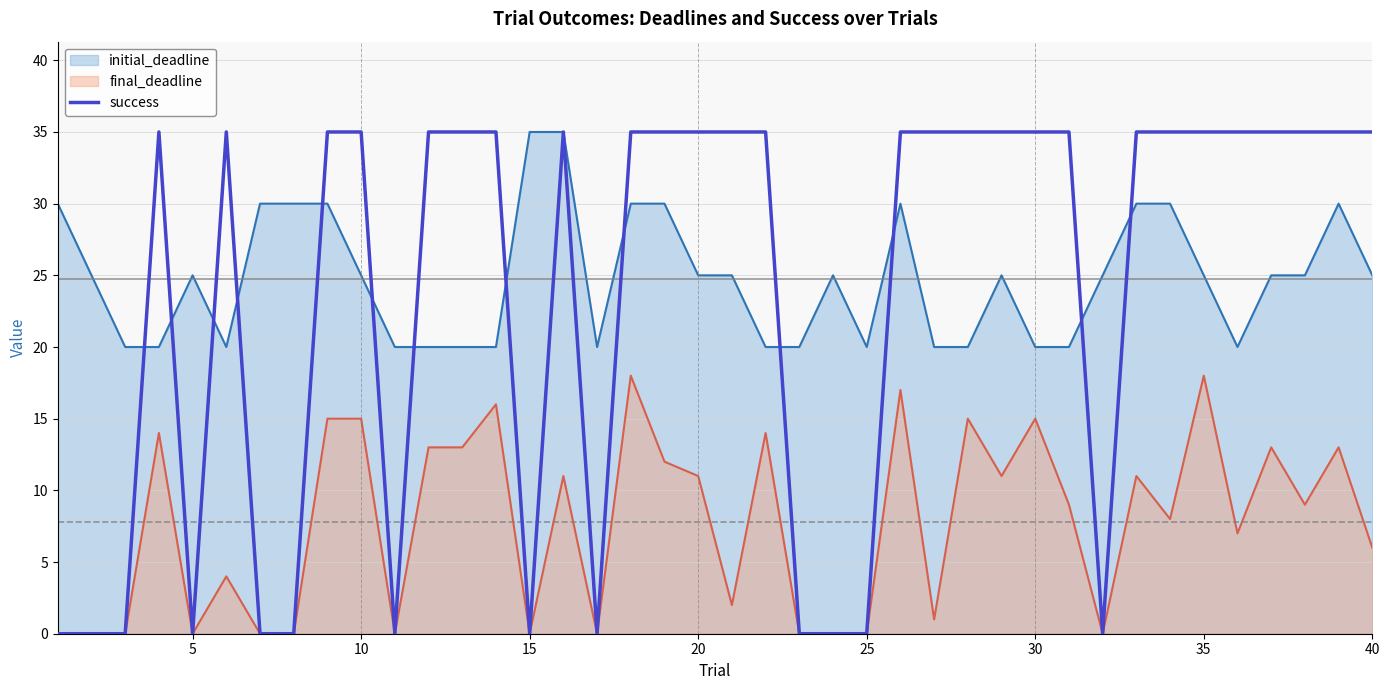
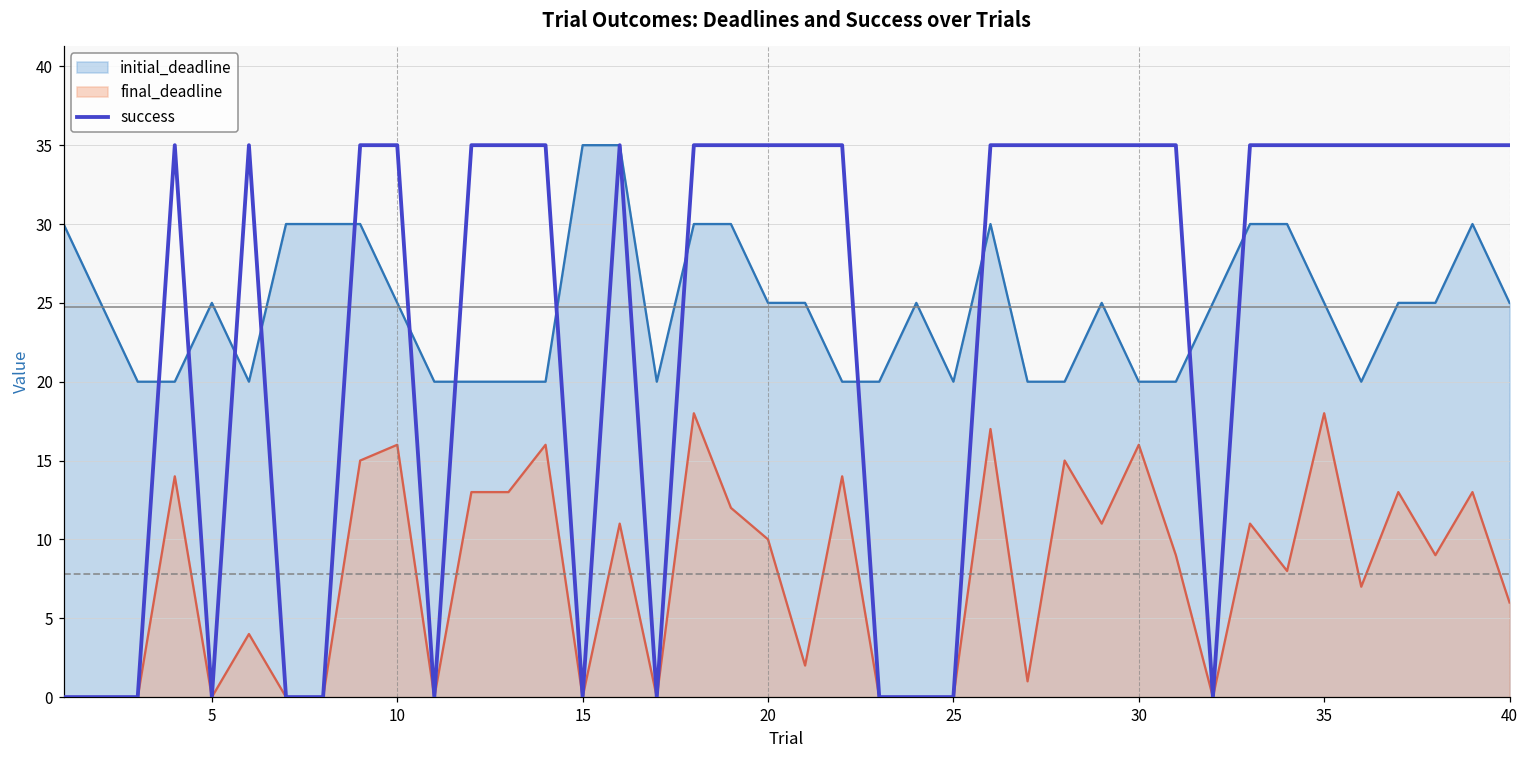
  {
    "initial_deadline": {
      "5": 25,
      "10": 25,
      "15": 35,
      "20": 25,
      "25": 20,
      "30": 20,
      "35": 25,
      "40": 25
    },
    "final_deadline": {
-     "10": 15,
-     "20": 11,
-     "30": 15,
+     "10": 16,
+     "20": 10,
+     "30": 16,
      "35": 18,
      "40": 6
    },
    "success": {
      "10": 35,
      "20": 35,
      "30": 35,
      "35": 35,
      "40": 35
    }
  }
